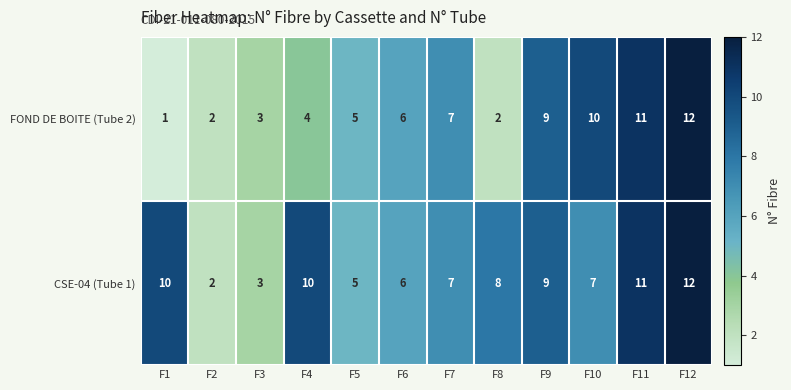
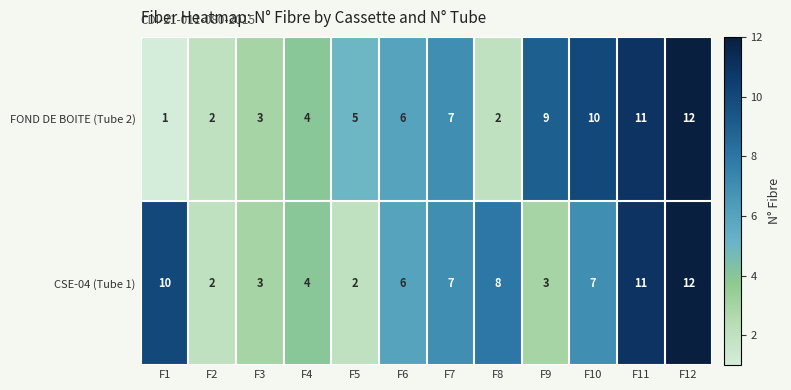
  {
    "FOND DE BOITE (Tube 2)": {
      "F1": 1,
      "F2": 2,
      "F3": 3,
      "F4": 4,
      "F5": 5,
      "F6": 6,
      "F7": 7,
      "F8": 2,
      "F9": 9,
      "F10": 10,
      "F11": 11,
      "F12": 12
    },
    "CSE-04 (Tube 1)": {
      "F1": 10,
      "F2": 2,
      "F3": 3,
-     "F4": 10,
-     "F5": 5,
+     "F4": 4,
+     "F5": 2,
      "F6": 6,
      "F7": 7,
      "F8": 8,
-     "F9": 9,
+     "F9": 3,
      "F10": 7,
      "F11": 11,
      "F12": 12
    }
  }
